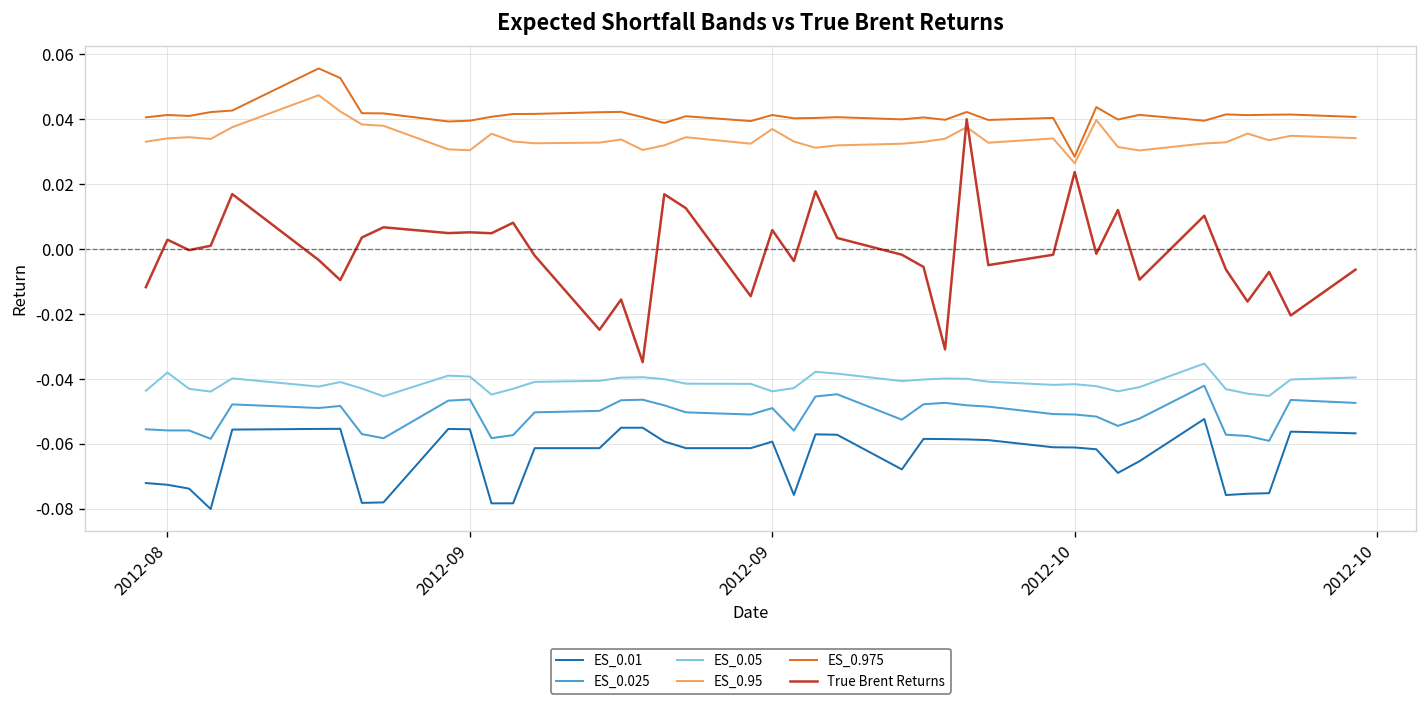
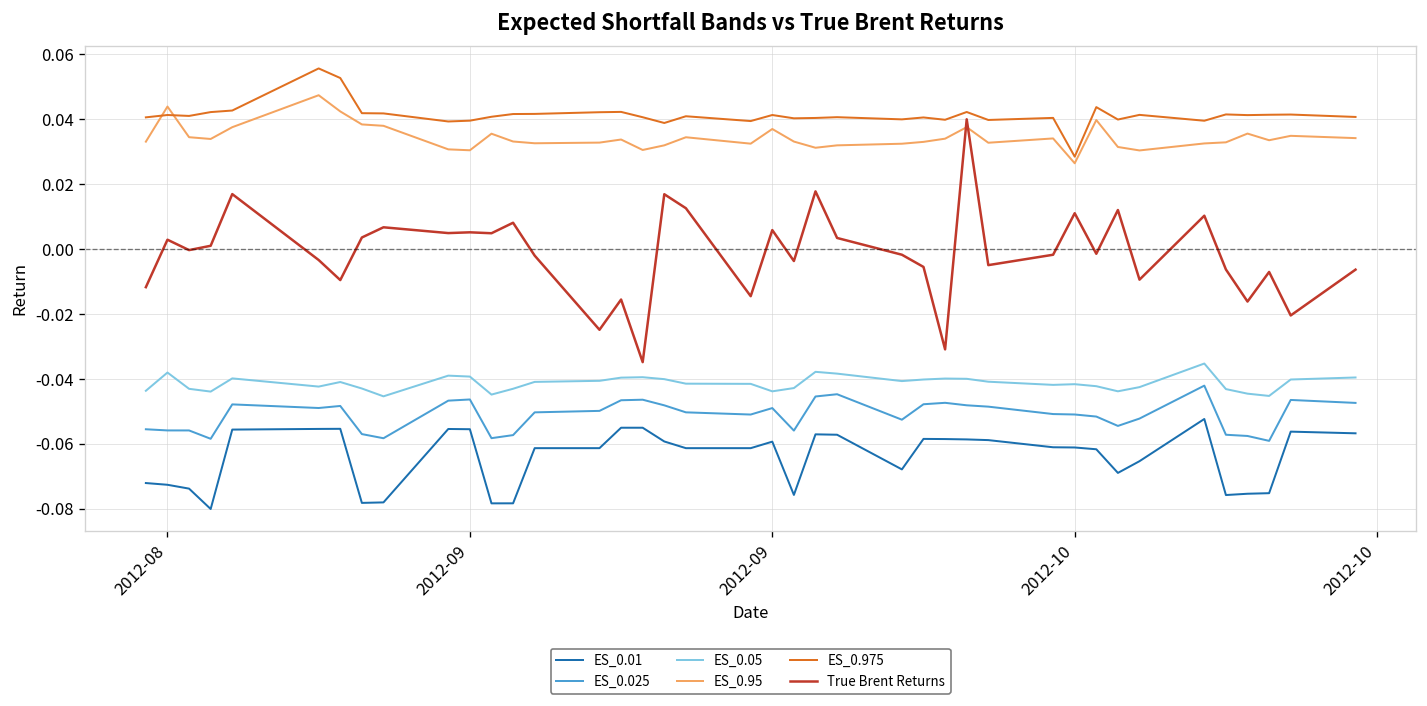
  {
    "ES_0.01": {
      "2012-08": -0.073,
      "2012-10": -0.061
    },
    "ES_0.025": {
      "2012-08": -0.056,
      "2012-10": -0.051
    },
    "ES_0.05": {
      "2012-08": -0.038,
      "2012-10": -0.042
    },
    "ES_0.95": {
-     "2012-08": 0.034,
+     "2012-08": 0.044,
      "2012-10": 0.026
    },
    "ES_0.975": {
      "2012-08": 0.041,
      "2012-10": 0.028
    },
    "True Brent Returns": {
      "2012-08": 0.003,
-     "2012-10": 0.024
+     "2012-10": 0.011
    }
  }
